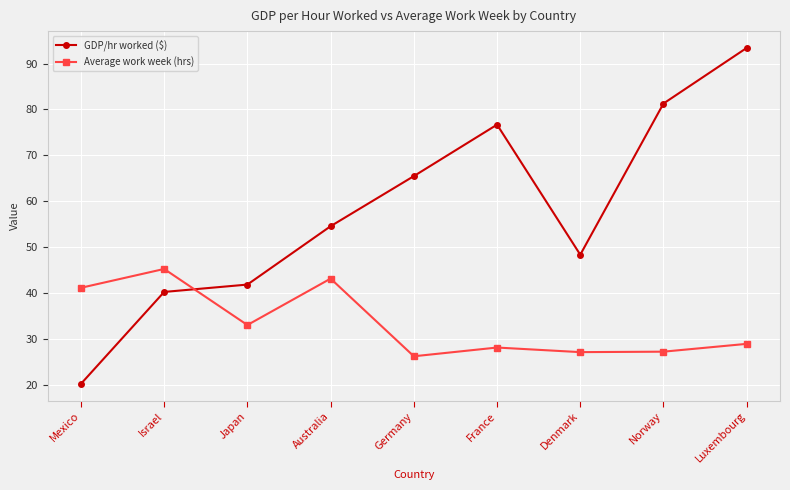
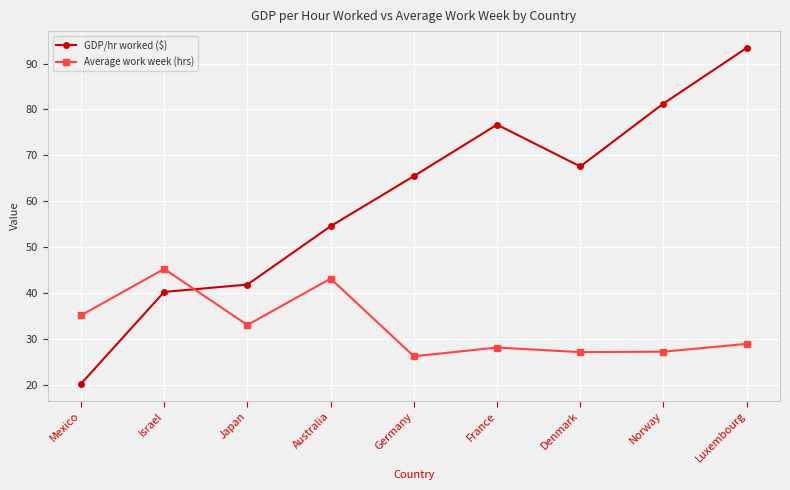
  {
    "GDP/hr worked ($)": {
      "Mexico": 20,
      "Israel": 40,
      "Japan": 42,
      "Australia": 55,
      "Germany": 66,
      "France": 77,
-     "Denmark": 48,
+     "Denmark": 68,
      "Norway": 81,
      "Luxembourg": 93
    },
    "Average work week (hrs)": {
-     "Mexico": 41,
+     "Mexico": 35,
      "Israel": 45,
      "Japan": 33,
      "Australia": 43,
      "Germany": 26,
      "France": 28,
      "Denmark": 27,
      "Norway": 27,
      "Luxembourg": 29
    }
  }
